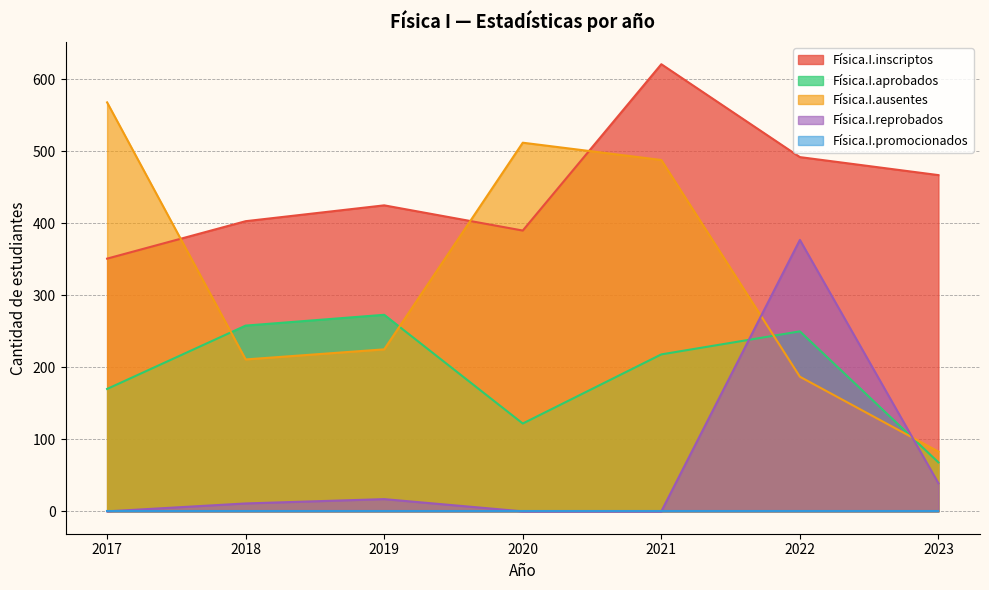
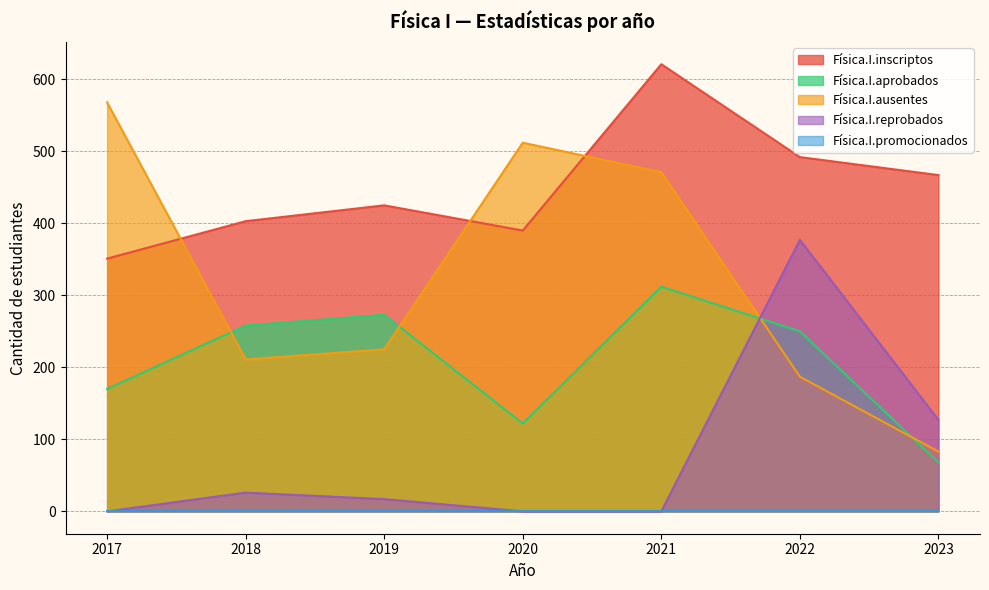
  {
    "Física.I.inscriptos": {
      "2017": 350,
      "2018": 400,
      "2019": 430,
      "2020": 390,
      "2021": 620,
      "2022": 490,
      "2023": 470
    },
    "Física.I.aprobados": {
      "2017": 170,
      "2018": 260,
      "2019": 270,
      "2020": 120,
-     "2021": 220,
+     "2021": 310,
      "2022": 250,
      "2023": 70
    },
    "Física.I.ausentes": {
      "2017": 570,
      "2018": 210,
      "2019": 230,
      "2020": 510,
-     "2021": 490,
+     "2021": 470,
      "2022": 190,
      "2023": 80
    },
    "Física.I.reprobados": {
-     "2018": 10,
+     "2018": 30,
      "2019": 20,
      "2022": 380,
-     "2023": 40
+     "2023": 130
    },
    "Física.I.promocionados": {
      "2018": 0,
      "2019": 0,
      "2022": 0,
      "2023": 0
    }
  }
